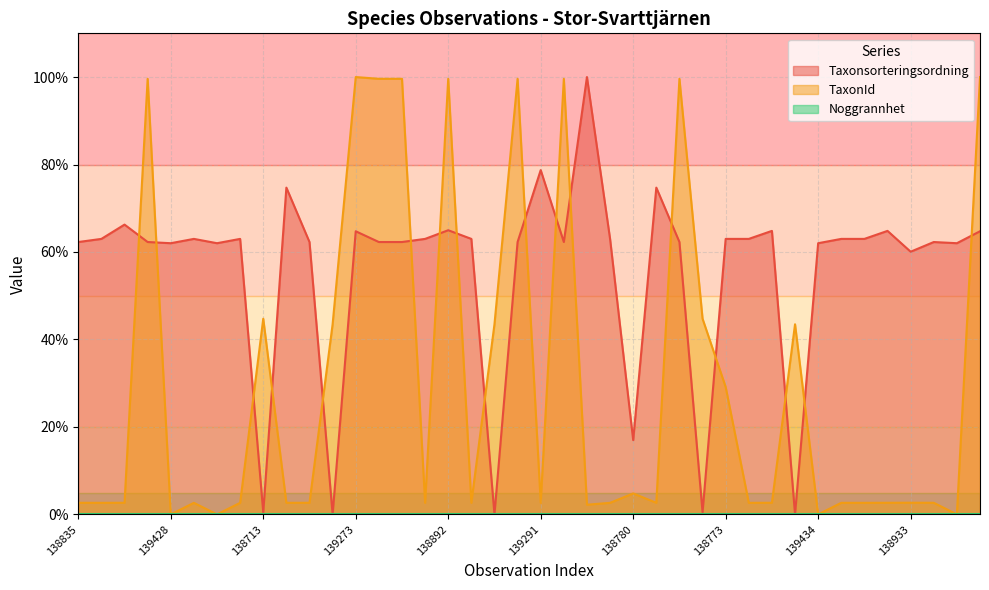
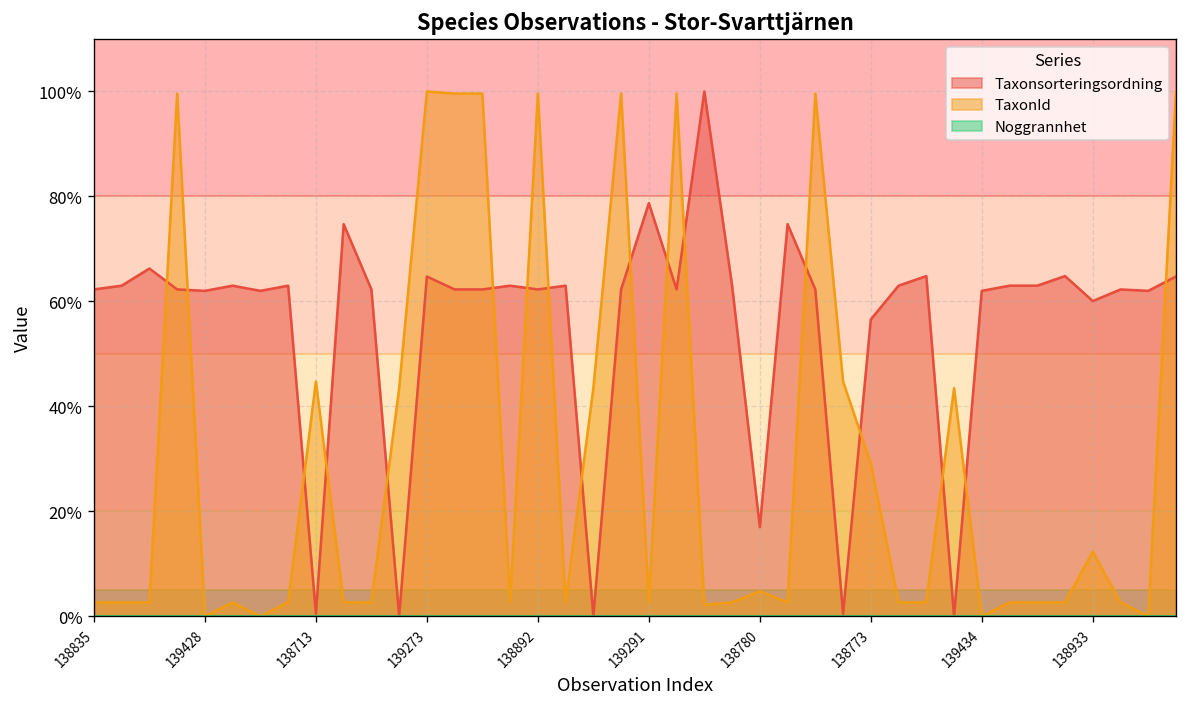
  {
    "Taxonsorteringsordning": {
      "138835": "62%",
      "139428": "62%",
      "139273": "65%",
-     "138892": "65%",
+     "138892": "62%",
      "139291": "79%",
      "138780": "17%",
-     "138773": "63%",
+     "138773": "57%",
      "139434": "62%",
      "138933": "60%"
    },
    "TaxonId": {
      "138835": "3%",
      "138713": "45%",
      "139273": "100%",
      "138892": "100%",
      "139291": "3%",
      "138780": "5%",
      "138773": "29%",
-     "138933": "3%"
+     "138933": "12%"
    },
    "Noggrannhet": {
      "138835": "0%",
      "139273": "0%",
      "138892": "0%",
      "139291": "0%",
      "138780": "0%",
      "138773": "0%",
      "138933": "0%"
    }
  }
